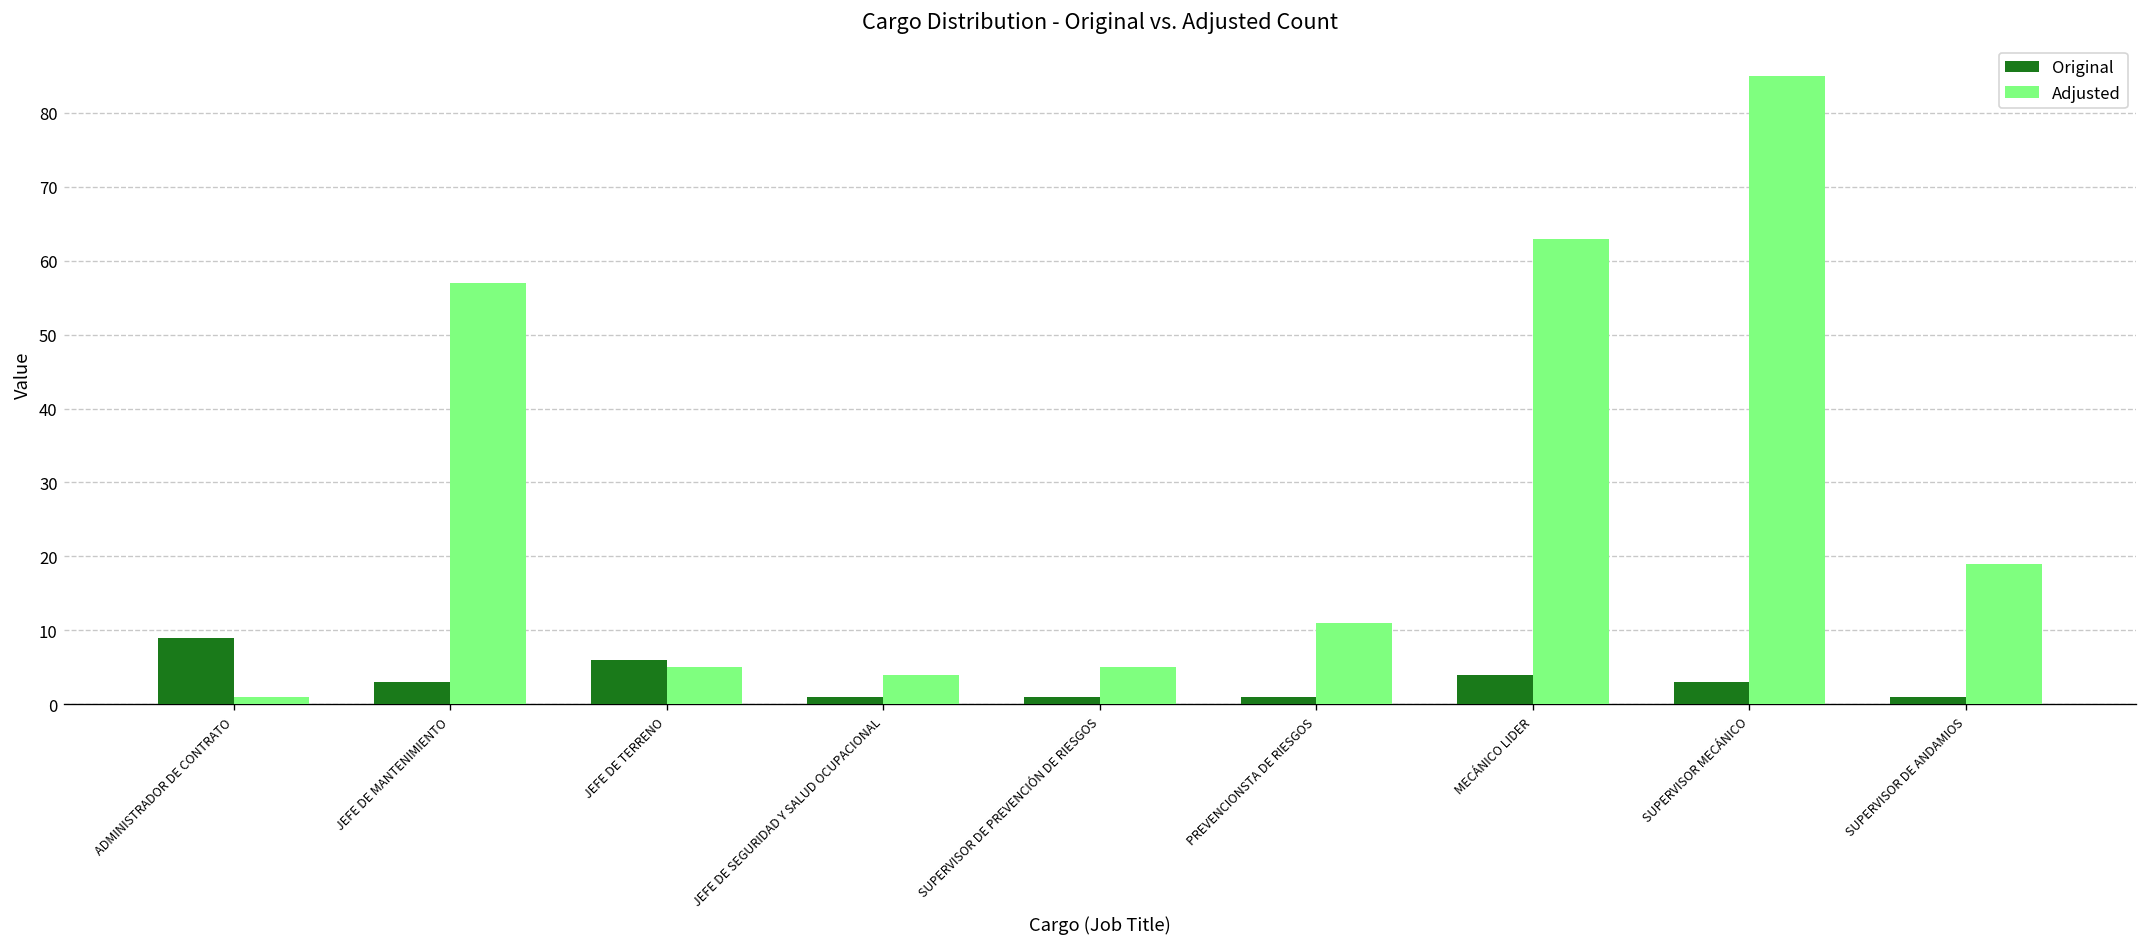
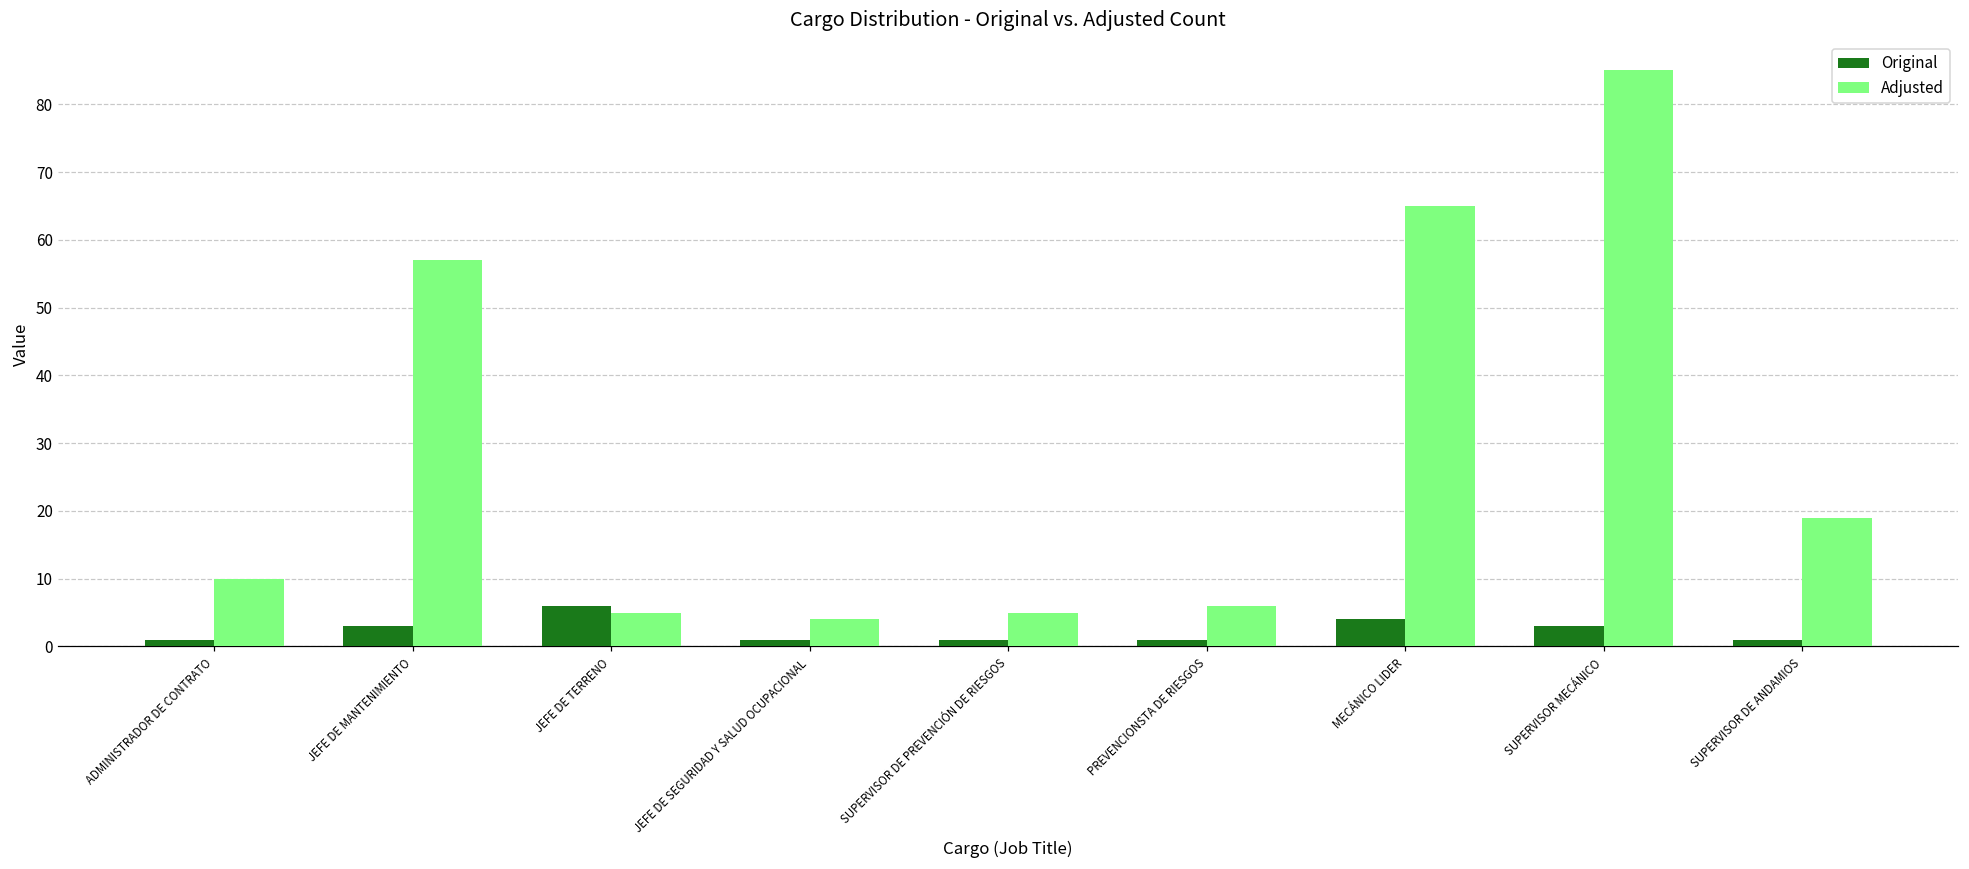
  {
    "Original": {
-     "ADMINISTRADOR DE CONTRATO": 9,
+     "ADMINISTRADOR DE CONTRATO": 1,
      "JEFE DE MANTENIMIENTO": 3,
      "JEFE DE TERRENO": 6,
      "JEFE DE SEGURIDAD Y SALUD OCUPACIONAL": 1,
      "SUPERVISOR DE PREVENCIÓN DE RIESGOS": 1,
      "PREVENCIONSTA DE RIESGOS": 1,
      "MECÁNICO LIDER": 4,
      "SUPERVISOR MECÁNICO": 3,
      "SUPERVISOR DE ANDAMIOS": 1
    },
    "Adjusted": {
-     "ADMINISTRADOR DE CONTRATO": 1,
+     "ADMINISTRADOR DE CONTRATO": 10,
      "JEFE DE MANTENIMIENTO": 57,
      "JEFE DE TERRENO": 5,
      "JEFE DE SEGURIDAD Y SALUD OCUPACIONAL": 4,
      "SUPERVISOR DE PREVENCIÓN DE RIESGOS": 5,
-     "PREVENCIONSTA DE RIESGOS": 11,
-     "MECÁNICO LIDER": 63,
+     "PREVENCIONSTA DE RIESGOS": 6,
+     "MECÁNICO LIDER": 65,
      "SUPERVISOR MECÁNICO": 85,
      "SUPERVISOR DE ANDAMIOS": 19
    }
  }
